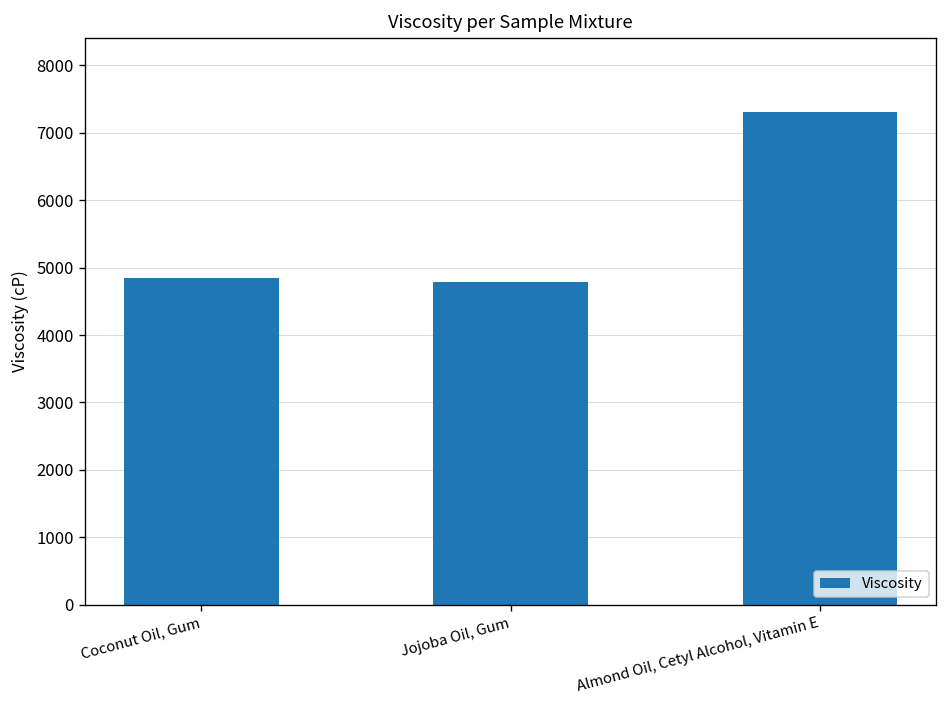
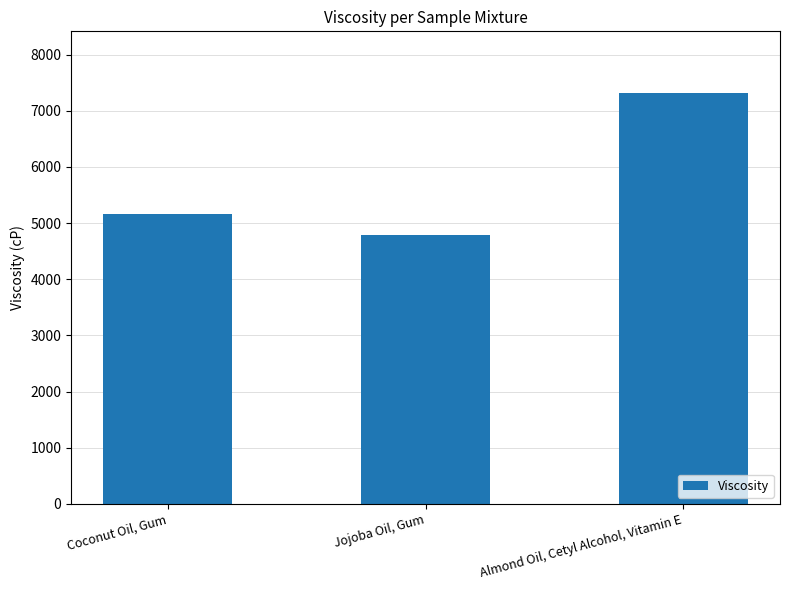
  {
-   "Coconut Oil, Gum": 4800,
+   "Coconut Oil, Gum": 5200,
    "Jojoba Oil, Gum": 4800,
    "Almond Oil, Cetyl Alcohol, Vitamin E": 7300
  }
